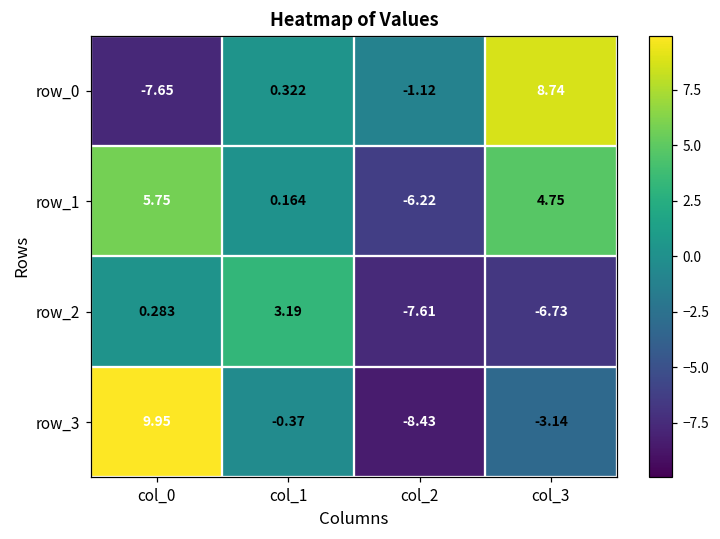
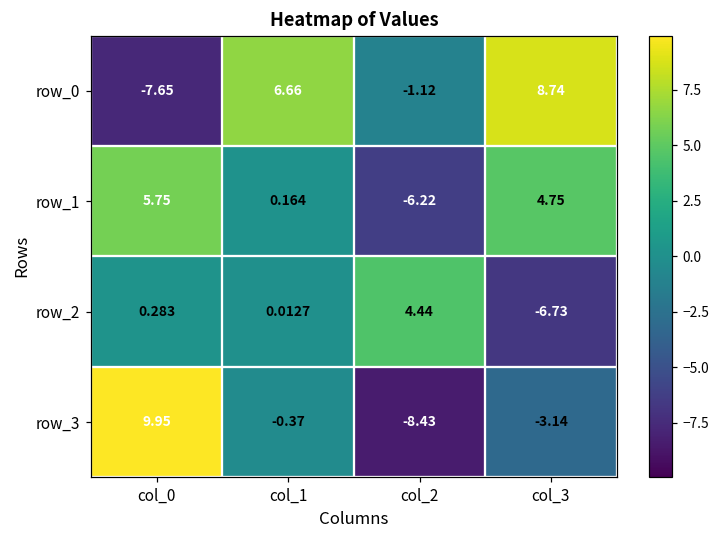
  {
    "row_0": {
      "col_0": -7.65,
-     "col_1": 0.322,
+     "col_1": 6.66,
      "col_2": -1.12,
      "col_3": 8.74
    },
    "row_1": {
      "col_0": 5.75,
      "col_1": 0.164,
      "col_2": -6.22,
      "col_3": 4.75
    },
    "row_2": {
      "col_0": 0.283,
-     "col_1": 3.19,
-     "col_2": -7.61,
+     "col_1": 0.0127,
+     "col_2": 4.44,
      "col_3": -6.73
    },
    "row_3": {
      "col_0": 9.95,
      "col_1": -0.37,
      "col_2": -8.43,
      "col_3": -3.14
    }
  }
